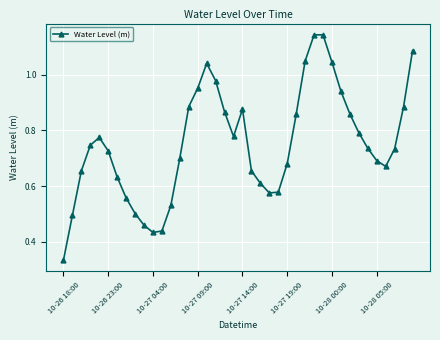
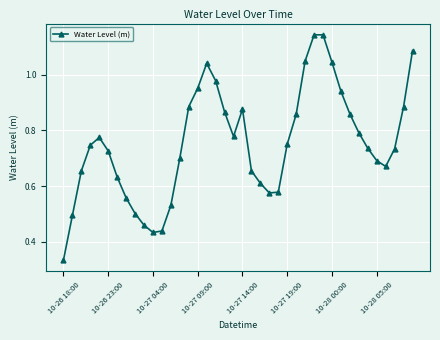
  {
    "10-26 18:00": 0.33,
    "10-26 23:00": 0.73,
    "10-27 04:00": 0.43,
    "10-27 09:00": 0.95,
    "10-27 14:00": 0.88,
-   "10-27 19:00": 0.68,
+   "10-27 19:00": 0.75,
    "10-28 00:00": 1.04,
    "10-28 05:00": 0.69
  }
